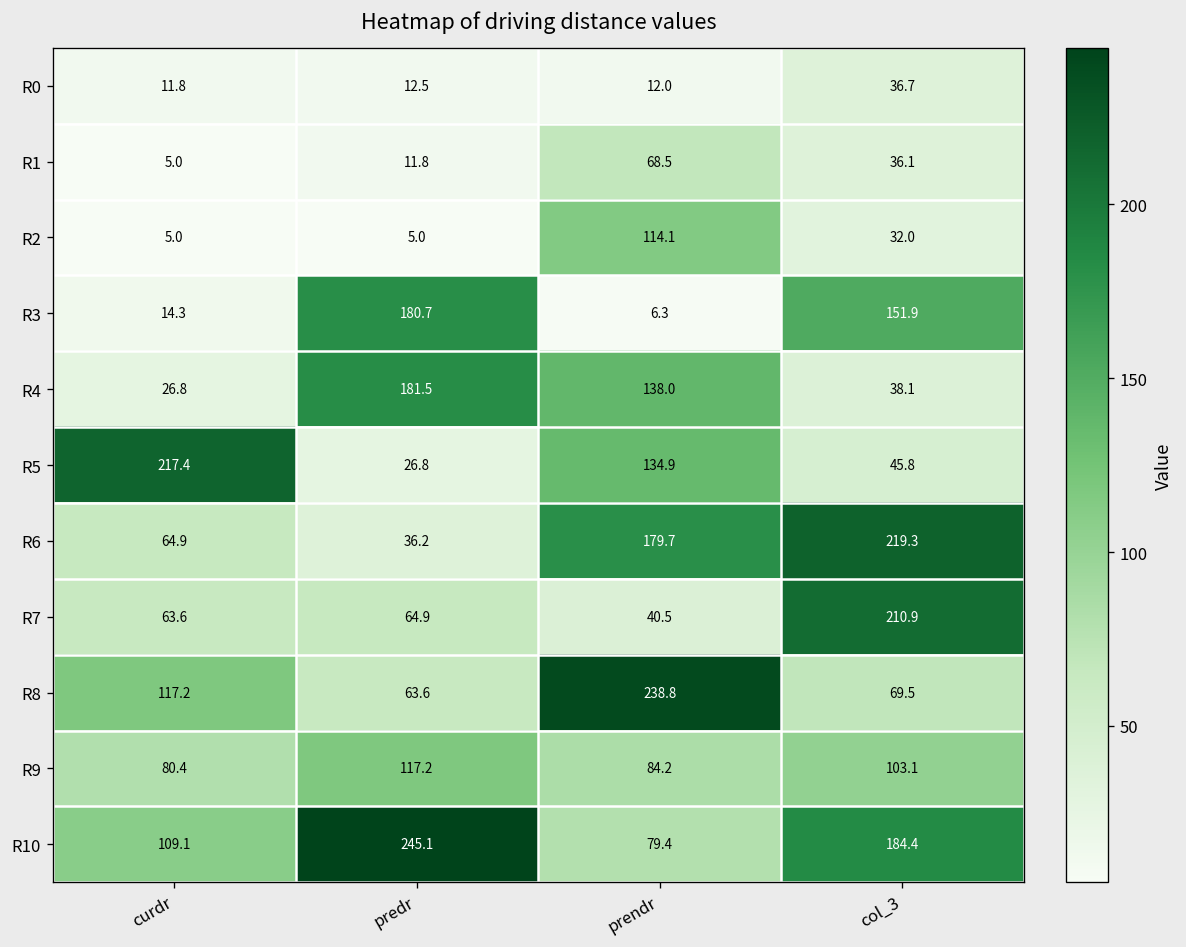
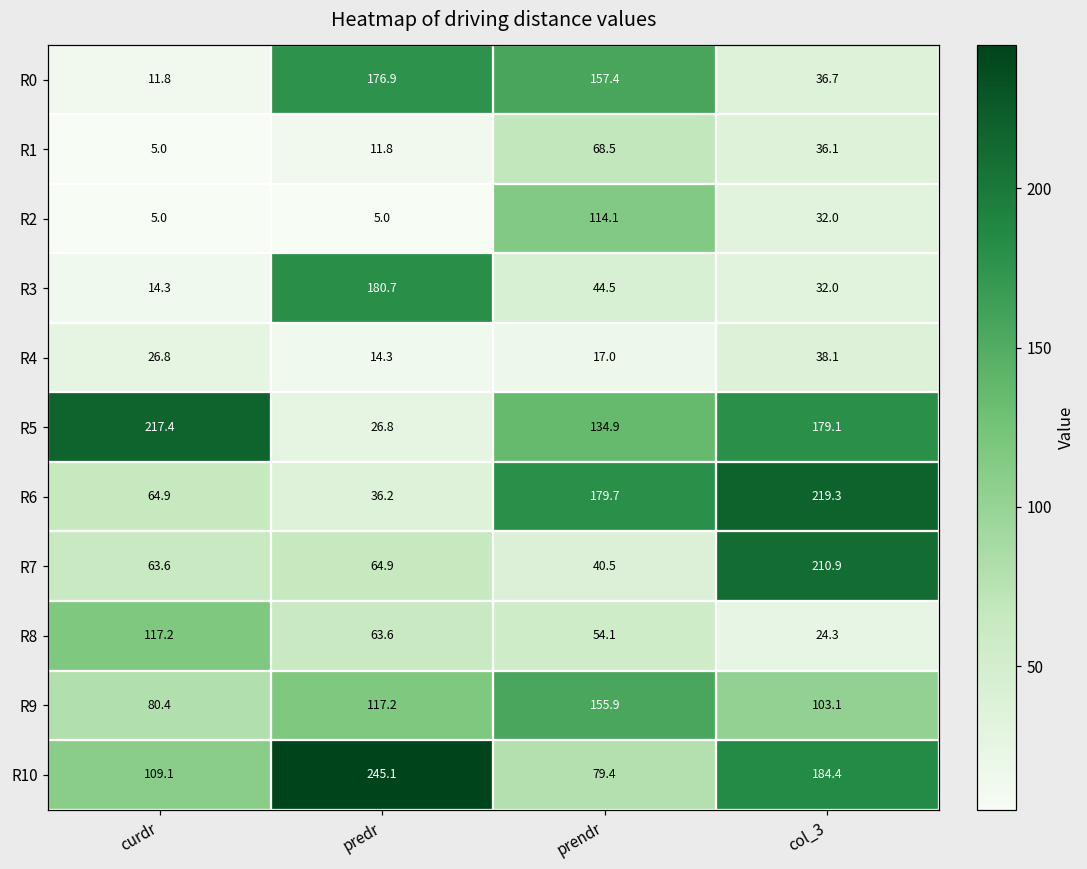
  {
    "R0": {
      "curdr": 11.8,
-     "predr": 12.5,
-     "prendr": 12.0,
+     "predr": 176.9,
+     "prendr": 157.4,
      "col_3": 36.7
    },
    "R1": {
      "curdr": 5.0,
      "predr": 11.8,
      "prendr": 68.5,
      "col_3": 36.1
    },
    "R2": {
      "curdr": 5.0,
      "predr": 5.0,
      "prendr": 114.1,
      "col_3": 32.0
    },
    "R3": {
      "curdr": 14.3,
      "predr": 180.7,
-     "prendr": 6.3,
-     "col_3": 151.9
+     "prendr": 44.5,
+     "col_3": 32.0
    },
    "R4": {
      "curdr": 26.8,
-     "predr": 181.5,
-     "prendr": 138.0,
+     "predr": 14.3,
+     "prendr": 17.0,
      "col_3": 38.1
    },
    "R5": {
      "curdr": 217.4,
      "predr": 26.8,
      "prendr": 134.9,
-     "col_3": 45.8
+     "col_3": 179.1
    },
    "R6": {
      "curdr": 64.9,
      "predr": 36.2,
      "prendr": 179.7,
      "col_3": 219.3
    },
    "R7": {
      "curdr": 63.6,
      "predr": 64.9,
      "prendr": 40.5,
      "col_3": 210.9
    },
    "R8": {
      "curdr": 117.2,
      "predr": 63.6,
-     "prendr": 238.8,
-     "col_3": 69.5
+     "prendr": 54.1,
+     "col_3": 24.3
    },
    "R9": {
      "curdr": 80.4,
      "predr": 117.2,
-     "prendr": 84.2,
+     "prendr": 155.9,
      "col_3": 103.1
    },
    "R10": {
      "curdr": 109.1,
      "predr": 245.1,
      "prendr": 79.4,
      "col_3": 184.4
    }
  }
